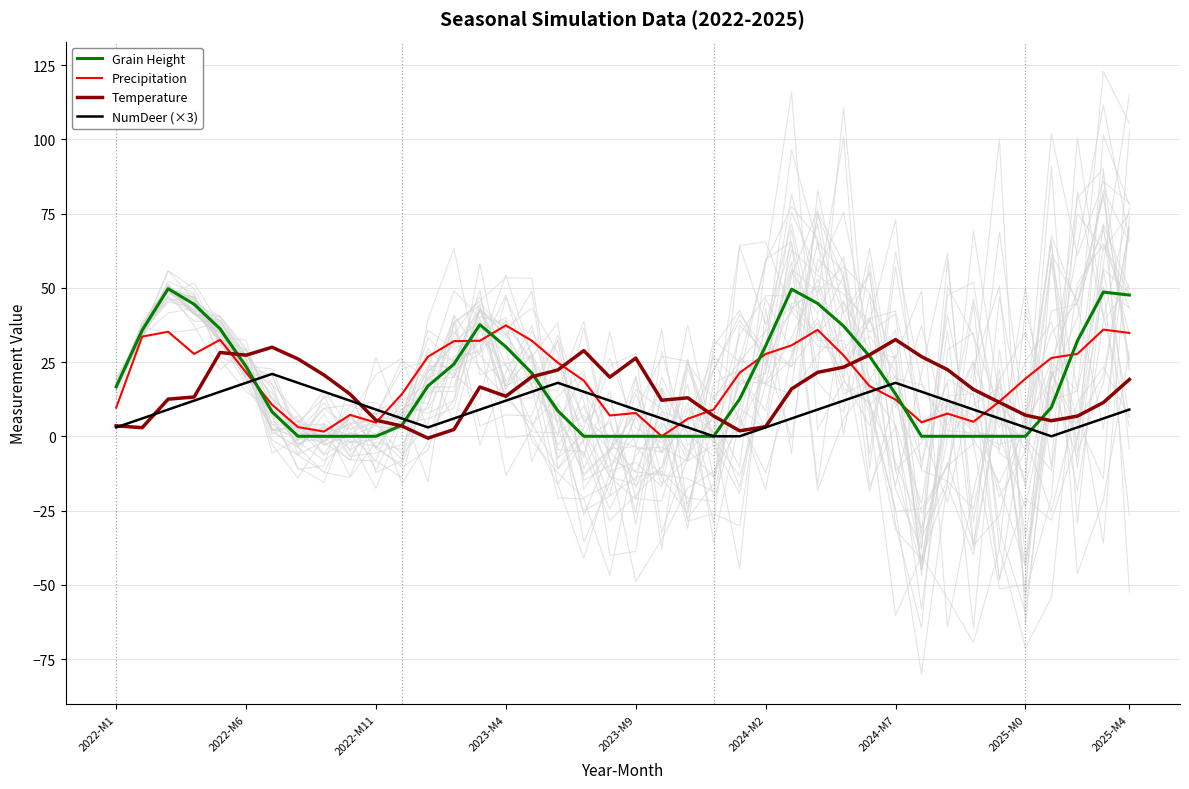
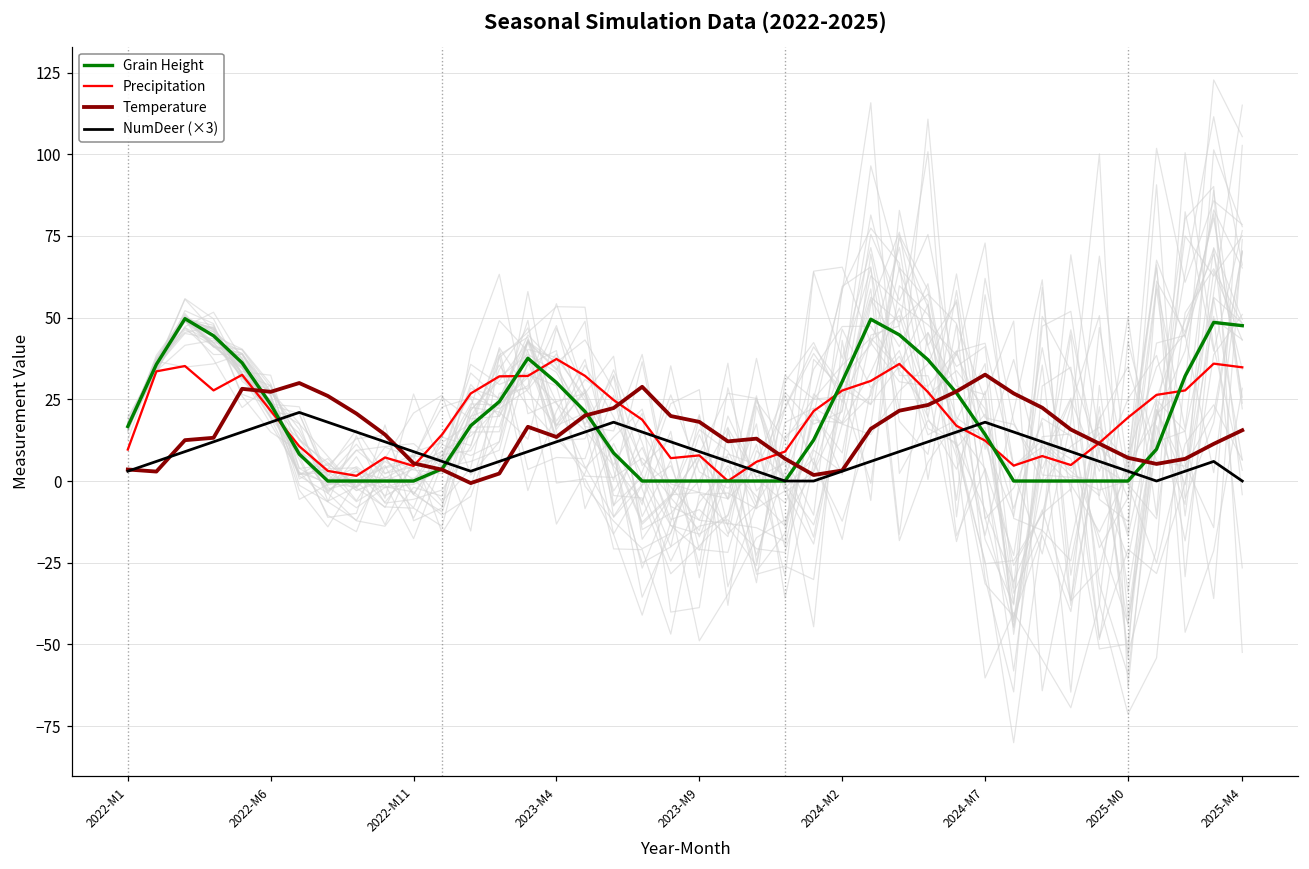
  {
    "Grain Height": {
      "2023-M4": 30
    },
    "Precipitation": {
      "2022-M1": 10,
      "2025-M0": 19
    },
    "Temperature": {
-     "2023-M9": 26,
+     "2023-M9": 18,
      "2024-M7": 33,
-     "2025-M4": 19
+     "2025-M4": 16
    },
    "NumDeer (×3)": {
      "2024-M7": 18,
-     "2025-M4": 9
+     "2025-M4": 0
    }
  }
